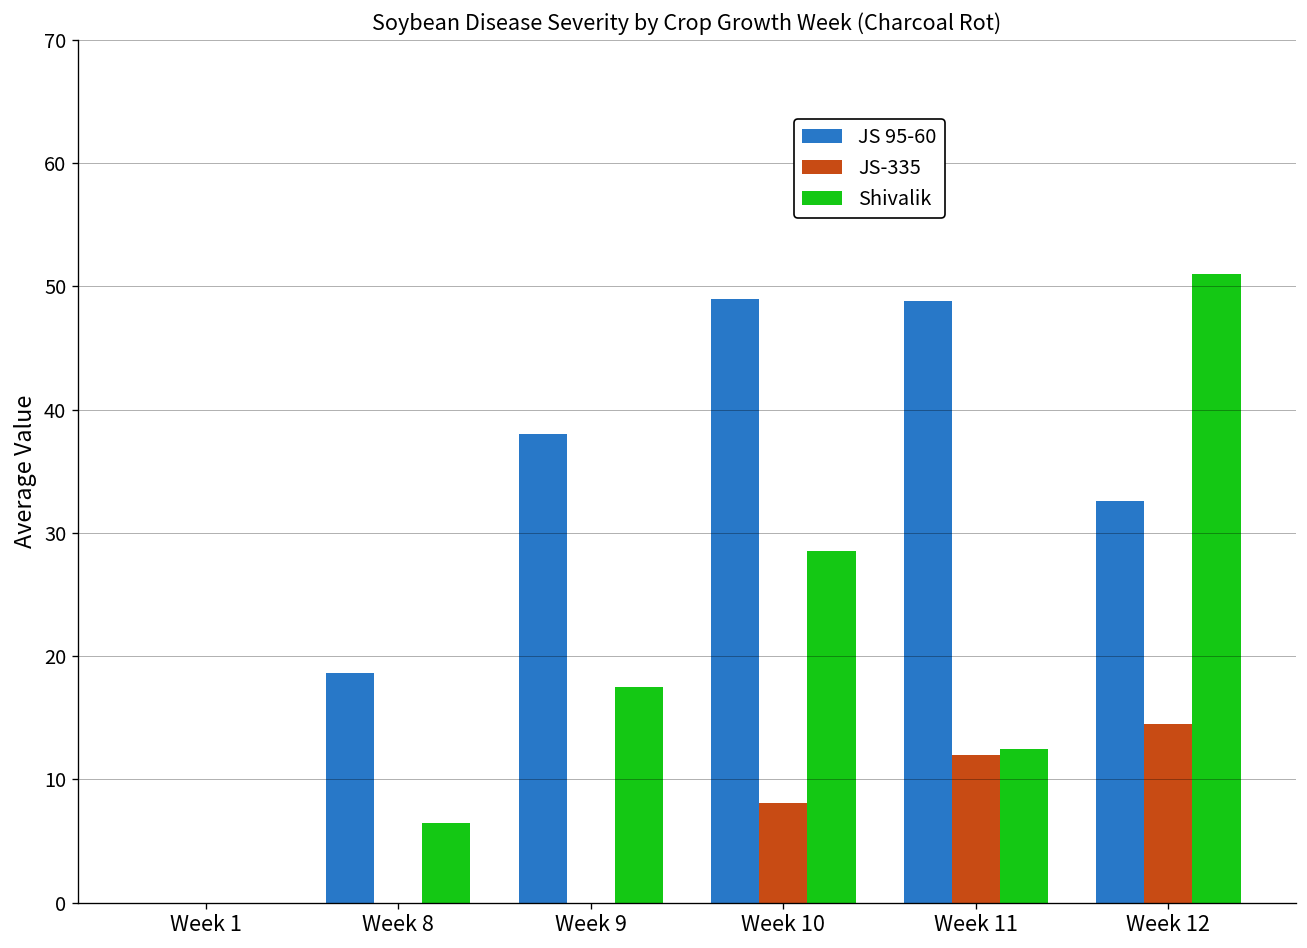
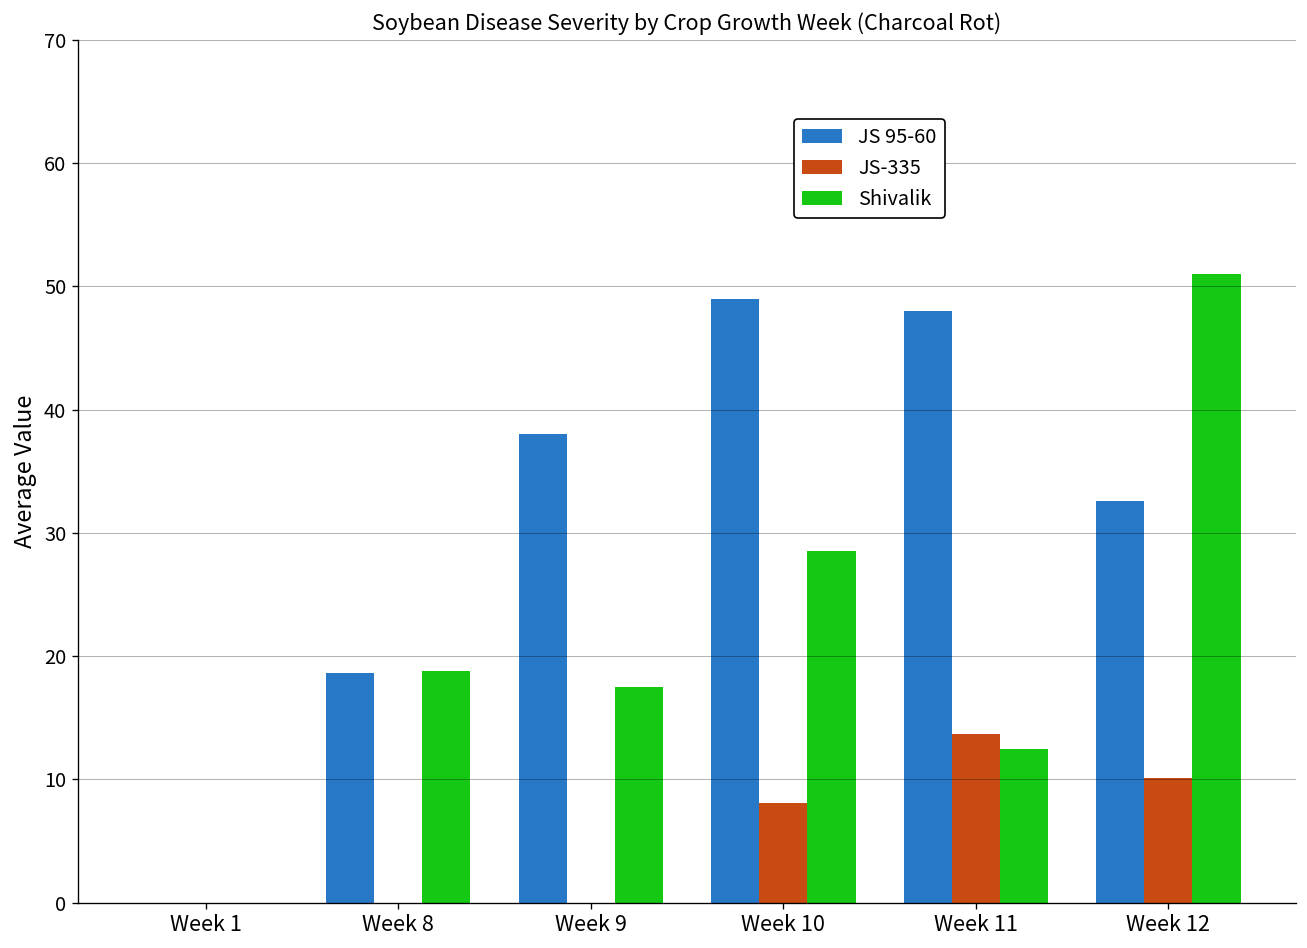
  {
    "JS 95-60": {
      "Week 1": 0.0,
      "Week 8": 18.6,
      "Week 9": 38.0,
      "Week 10": 49.0,
-     "Week 11": 48.8,
+     "Week 11": 48.0,
      "Week 12": 32.6
    },
    "JS-335": {
      "Week 1": 0.0,
      "Week 8": 0.0,
      "Week 9": 0.0,
      "Week 10": 8.1,
-     "Week 11": 12.0,
-     "Week 12": 14.5
+     "Week 11": 13.7,
+     "Week 12": 10.1
    },
    "Shivalik": {
      "Week 1": 0.0,
-     "Week 8": 6.5,
+     "Week 8": 18.8,
      "Week 9": 17.5,
      "Week 10": 28.5,
      "Week 11": 12.5,
      "Week 12": 51.0
    }
  }
